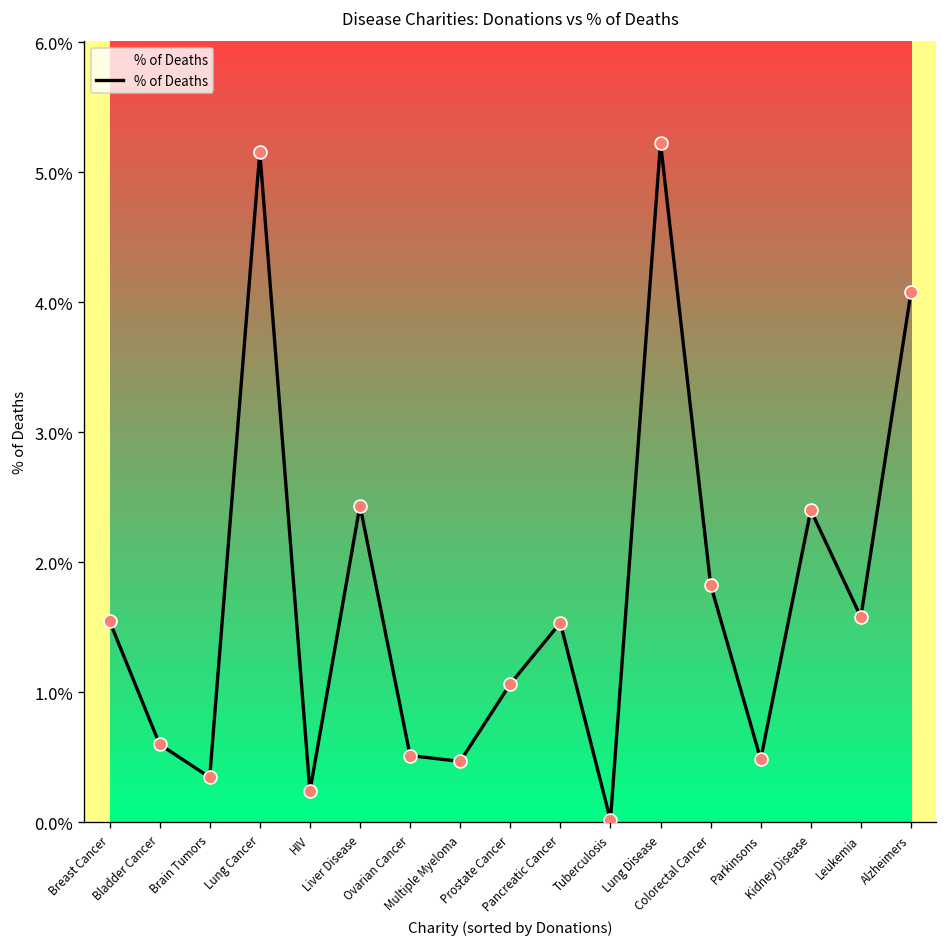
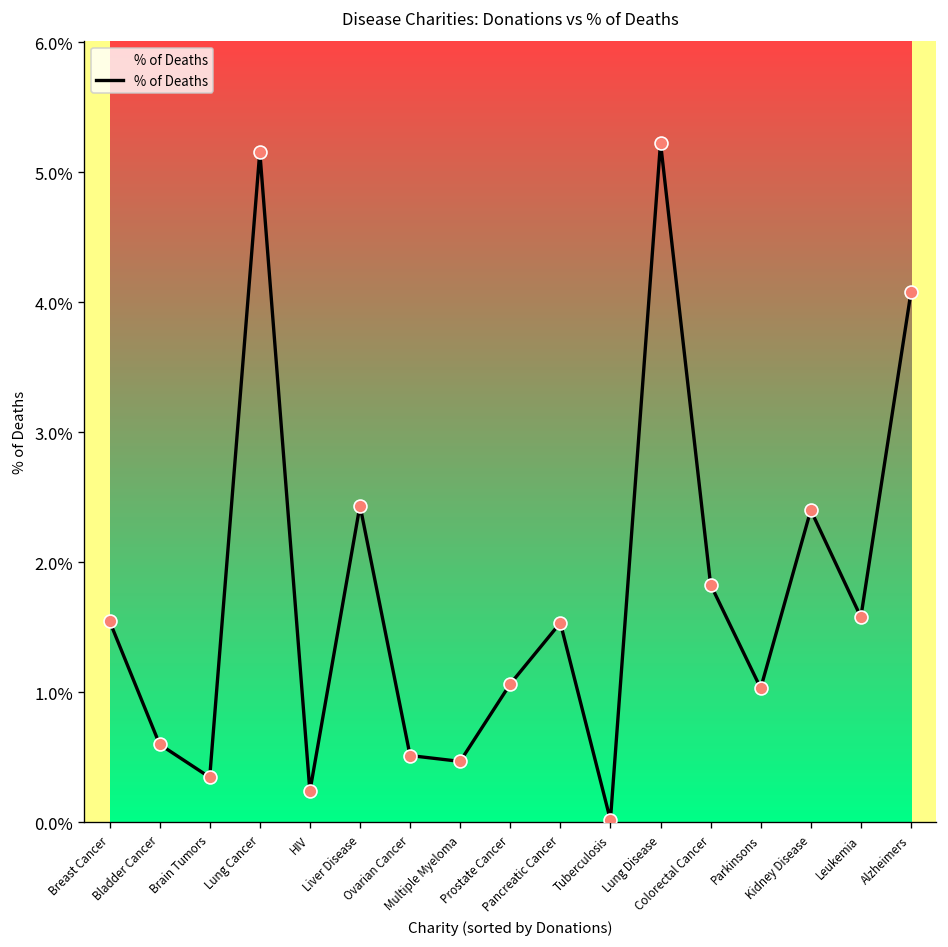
  {
    "Breast Cancer": "1.55%",
    "Bladder Cancer": "0.60%",
    "Brain Tumors": "0.35%",
    "Lung Cancer": "5.16%",
    "HIV": "0.24%",
    "Liver Disease": "2.44%",
    "Ovarian Cancer": "0.51%",
    "Multiple Myeloma": "0.47%",
    "Prostate Cancer": "1.06%",
    "Pancreatic Cancer": "1.53%",
    "Tuberculosis": "0.02%",
    "Lung Disease": "5.23%",
    "Colorectal Cancer": "1.83%",
-   "Parkinsons": "0.48%",
+   "Parkinsons": "1.03%",
    "Kidney Disease": "2.40%",
    "Leukemia": "1.58%",
    "Alzheimers": "4.08%"
  }
